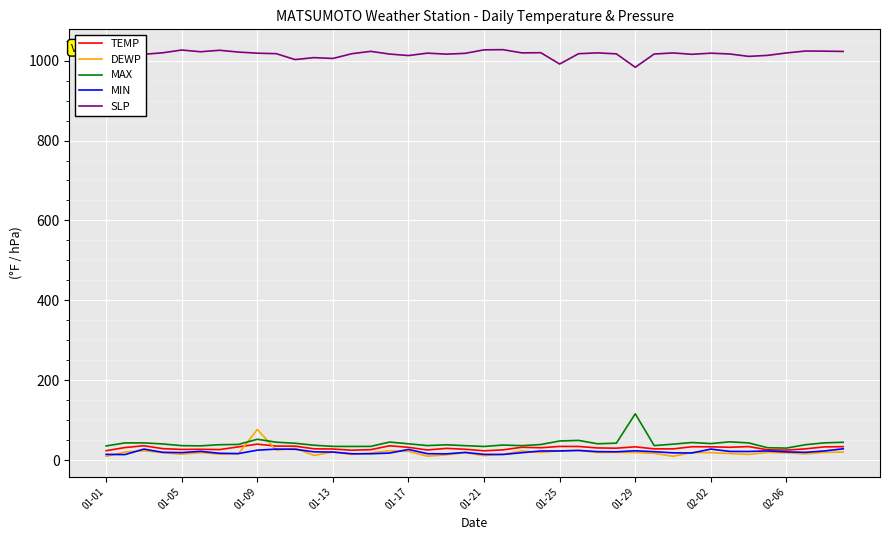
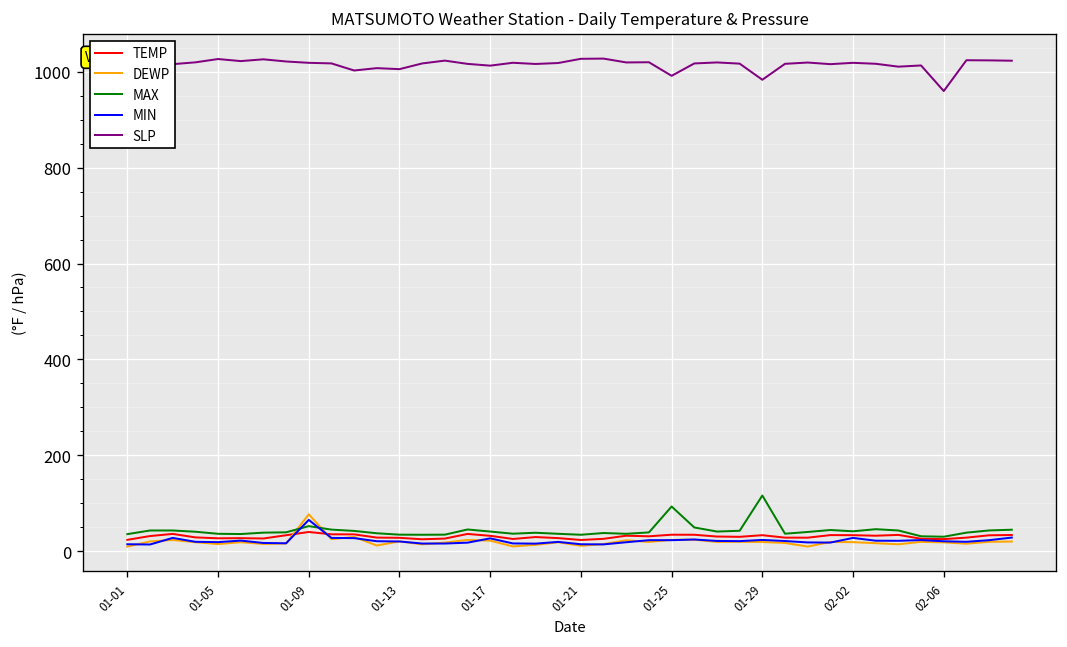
  {
    "TEMP": {
      "01-01": 20,
      "01-05": 30,
      "01-09": 40,
      "01-13": 30,
      "01-21": 20,
      "01-25": 30,
      "01-29": 30
    },
    "DEWP": {
      "01-09": 80,
      "02-02": 20
    },
    "MAX": {
      "01-01": 40,
      "01-05": 40,
      "01-09": 50,
      "01-13": 30,
      "01-17": 40,
      "01-21": 30,
-     "01-25": 50,
+     "01-25": 90,
      "01-29": 120,
      "02-02": 40
    },
    "MIN": {
-     "01-09": 30
+     "01-09": 70
    },
    "SLP": {
      "01-05": 1030,
      "01-09": 1020,
      "01-13": 1010,
      "01-17": 1010,
      "01-21": 1030,
      "01-25": 990,
      "01-29": 980,
      "02-02": 1020,
-     "02-06": 1020
+     "02-06": 960
    }
  }
